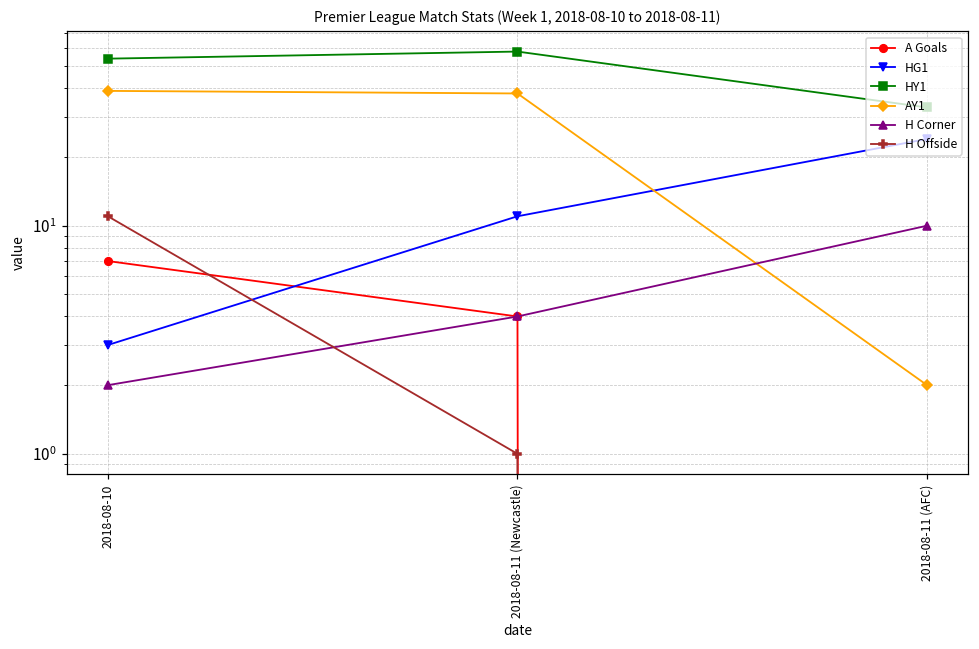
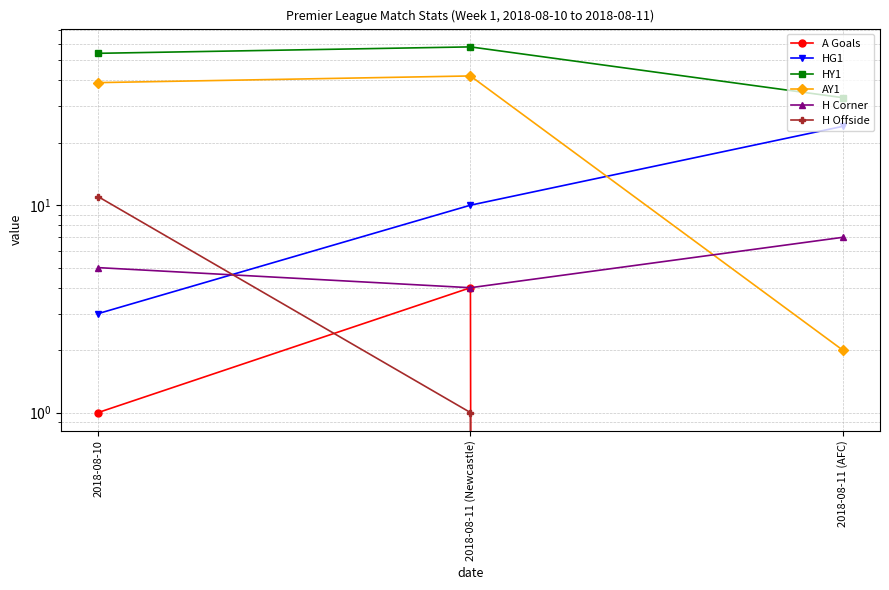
  {
    "A Goals": {
-     "2018-08-10": 7
+     "2018-08-10": 1
    },
    "HG1": {
      "2018-08-10": 3,
-     "2018-08-11 (Newcastle)": 11
+     "2018-08-11 (Newcastle)": 10
    },
    "HY1": {
      "2018-08-10": 54,
      "2018-08-11 (Newcastle)": 58
    },
    "AY1": {
      "2018-08-10": 39,
-     "2018-08-11 (Newcastle)": 38,
+     "2018-08-11 (Newcastle)": 42,
      "2018-08-11 (AFC)": 2
    },
    "H Corner": {
-     "2018-08-10": 2,
-     "2018-08-11 (AFC)": 10
+     "2018-08-10": 5,
+     "2018-08-11 (AFC)": 7
    },
    "H Offside": {
      "2018-08-10": 11,
      "2018-08-11 (Newcastle)": 1
    }
  }
